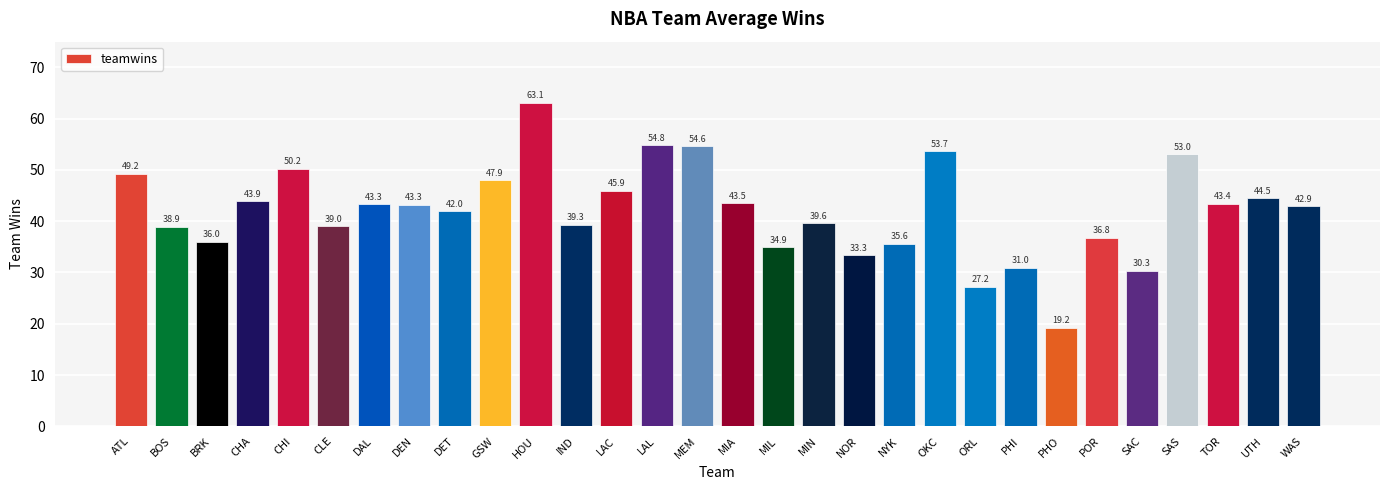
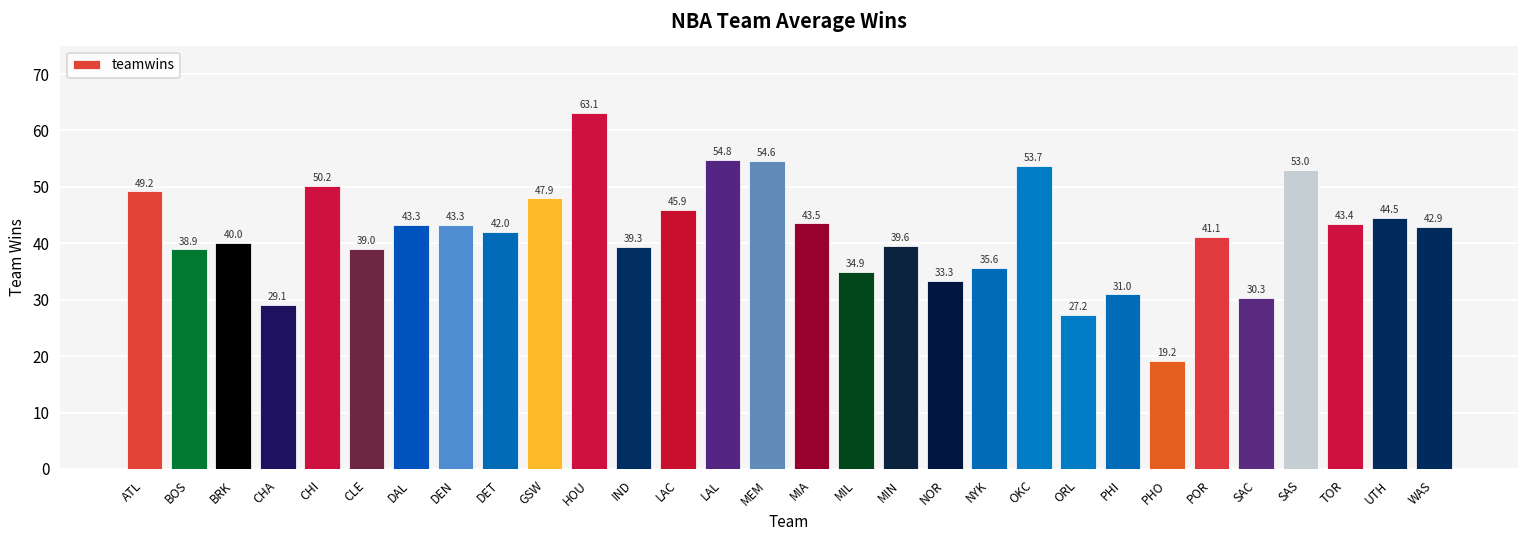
  {
    "ATL": 49.2,
    "BOS": 38.9,
-   "BRK": 36.0,
-   "CHA": 43.9,
+   "BRK": 40.0,
+   "CHA": 29.1,
    "CHI": 50.2,
    "CLE": 39.0,
    "DAL": 43.3,
    "DEN": 43.3,
    "DET": 42.0,
    "GSW": 47.9,
    "HOU": 63.1,
    "IND": 39.3,
    "LAC": 45.9,
    "LAL": 54.8,
    "MEM": 54.6,
    "MIA": 43.5,
    "MIL": 34.9,
    "MIN": 39.6,
    "NOR": 33.3,
    "NYK": 35.6,
    "OKC": 53.7,
    "ORL": 27.2,
    "PHI": 31.0,
    "PHO": 19.2,
-   "POR": 36.8,
+   "POR": 41.1,
    "SAC": 30.3,
    "SAS": 53.0,
    "TOR": 43.4,
    "UTH": 44.5,
    "WAS": 42.9
  }
